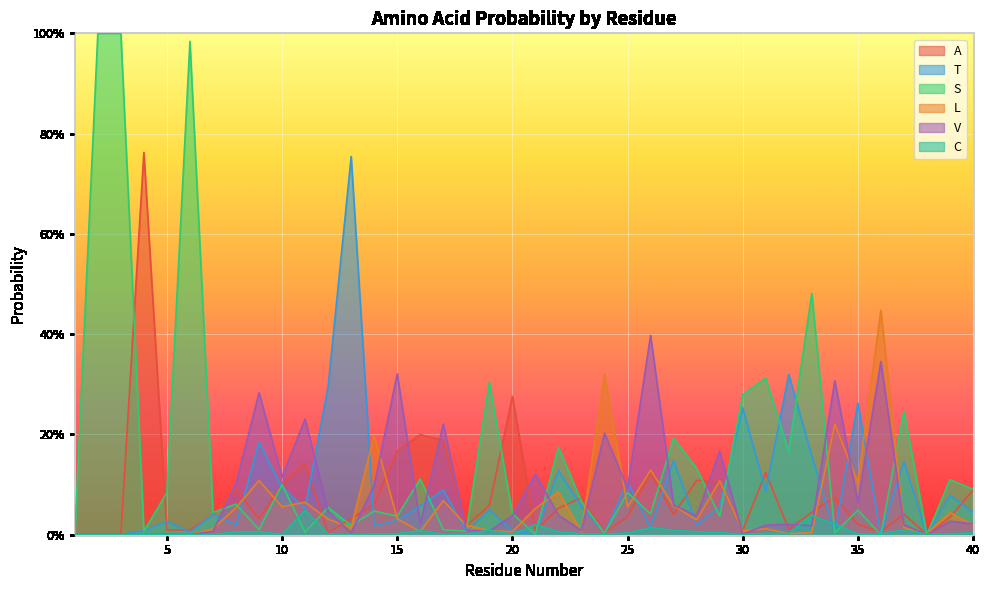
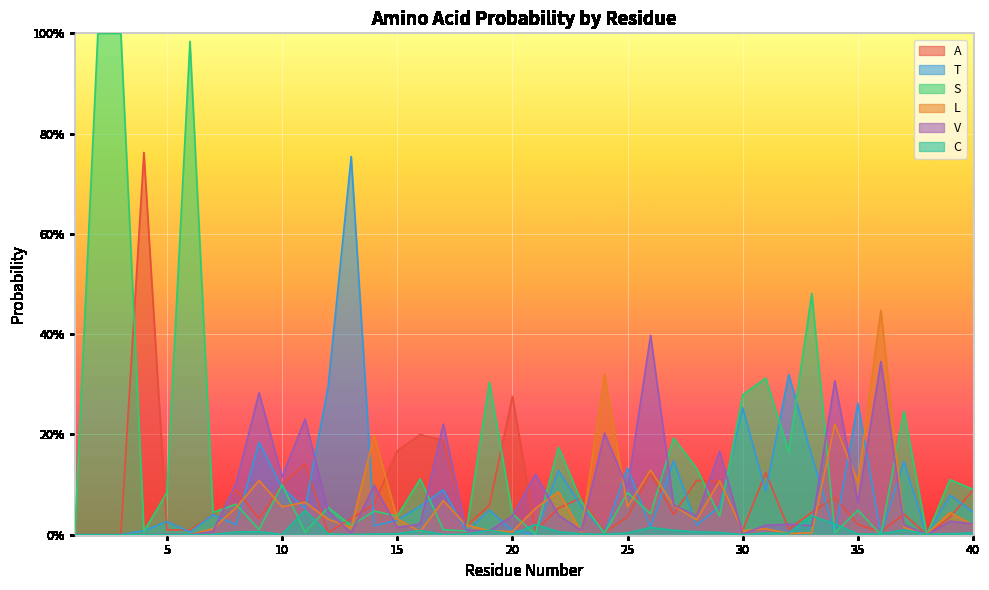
  {
    "T": {
      "5": "3%",
      "10": "9%",
-     "25": "11%",
+     "25": "13%",
      "30": "25%",
      "35": "26%",
      "40": "4%"
    },
    "V": {
      "10": "12%",
-     "15": "32%",
+     "15": "1%",
      "25": "9%",
      "35": "6%"
    }
  }
